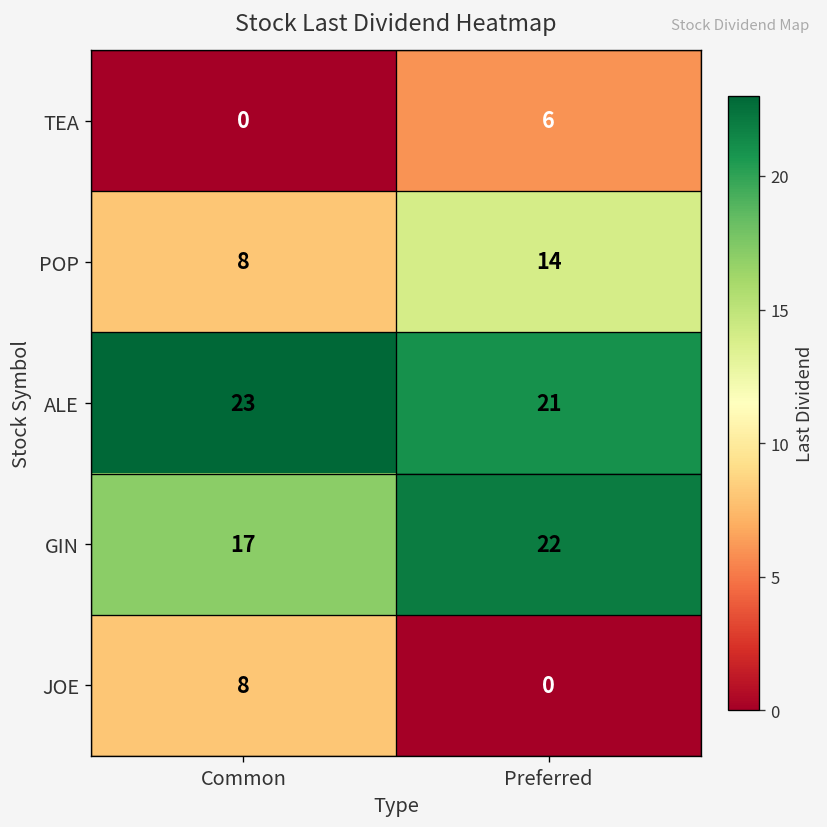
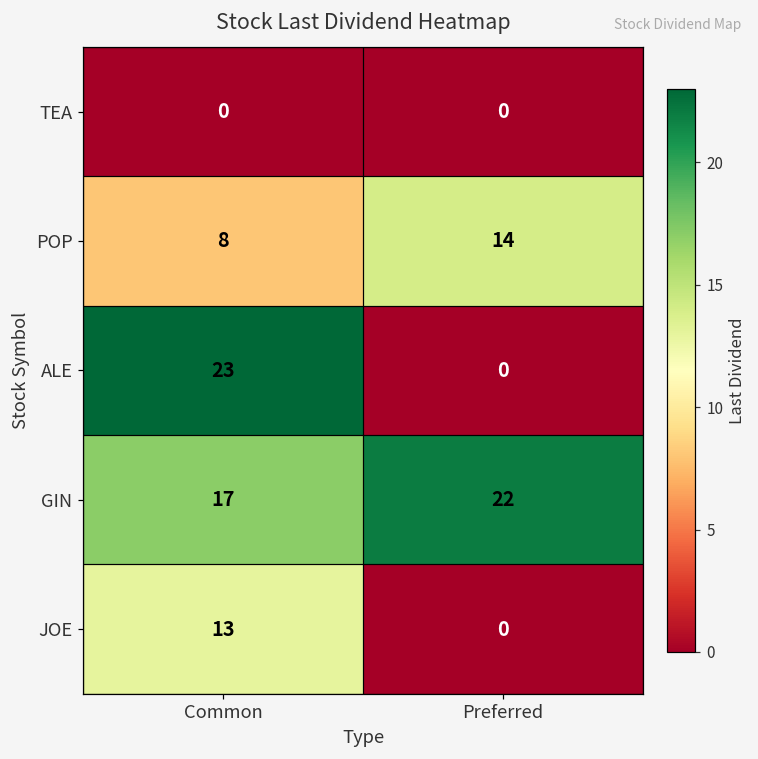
  {
    "TEA": {
      "Common": 0,
-     "Preferred": 6
+     "Preferred": 0
    },
    "POP": {
      "Common": 8,
      "Preferred": 14
    },
    "ALE": {
      "Common": 23,
-     "Preferred": 21
+     "Preferred": 0
    },
    "GIN": {
      "Common": 17,
      "Preferred": 22
    },
    "JOE": {
-     "Common": 8,
+     "Common": 13,
      "Preferred": 0
    }
  }
